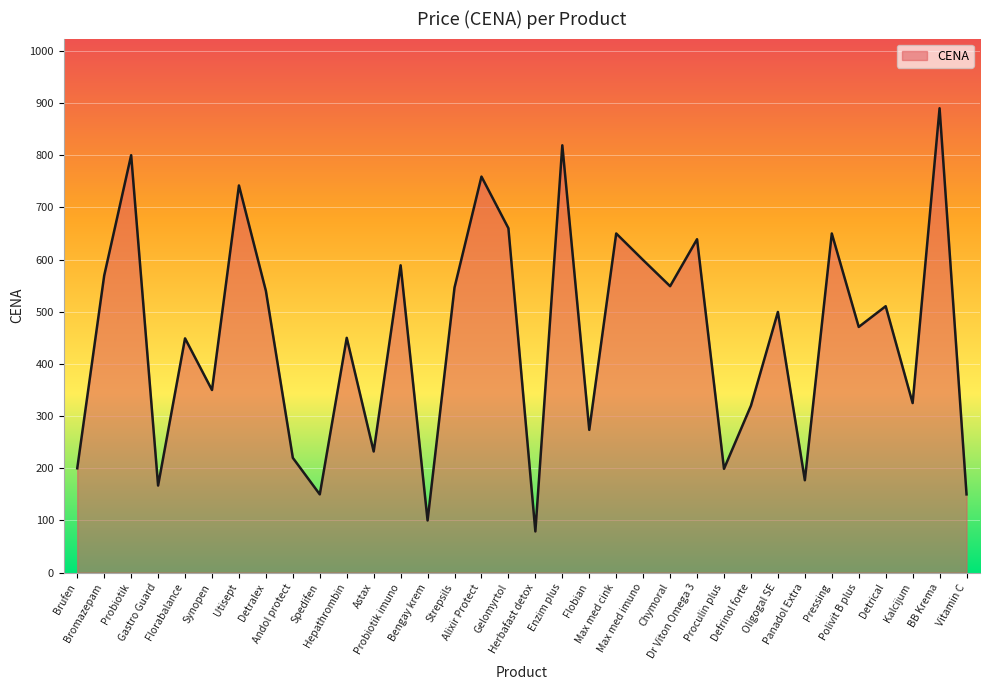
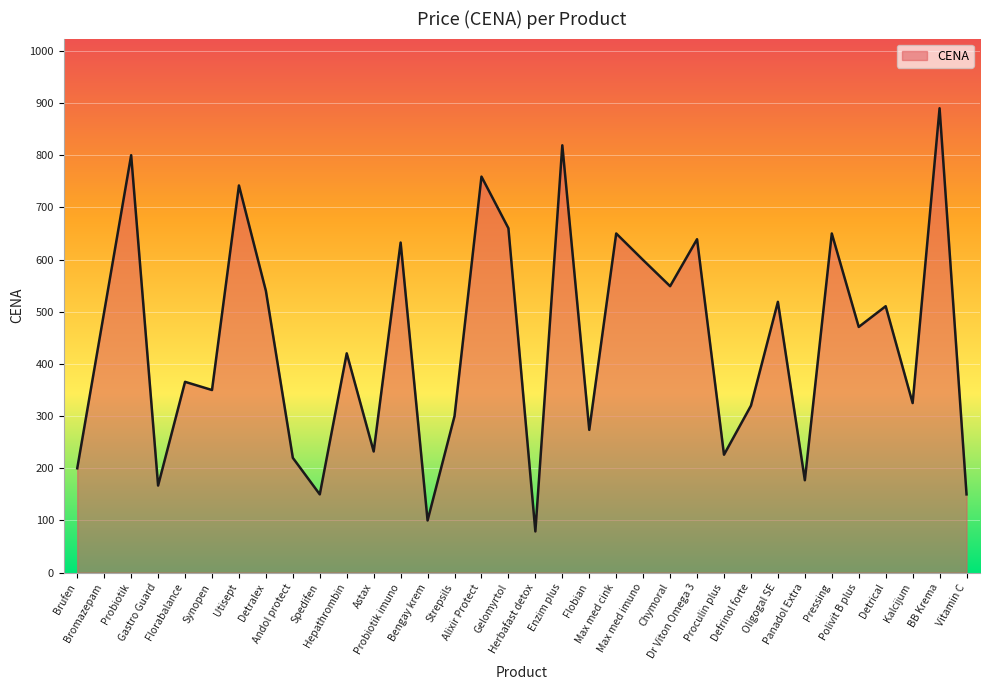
  {
    "Brufen": 200,
-   "Bromazepam": 570,
+   "Bromazepam": 500,
    "Probiotik": 800,
    "Gastro Guard": 170,
-   "Florabalance": 450,
+   "Florabalance": 370,
    "Synopen": 350,
    "Utisept": 740,
    "Detralex": 540,
    "Andol protect": 220,
    "Spedifen": 150,
-   "Hepathrombin": 450,
+   "Hepathrombin": 420,
    "Astax": 230,
-   "Probiotik imuno": 590,
+   "Probiotik imuno": 630,
    "Bengay krem": 100,
-   "Strepsils": 550,
+   "Strepsils": 300,
    "Alixir Protect": 760,
    "Gelomyrtol": 660,
    "Herbafast detox": 80,
    "Enzim plus": 820,
    "Flobian": 270,
    "Max med cink": 650,
    "Max med imuno": 600,
    "Chymoral": 550,
    "Dr Viton Omega 3": 640,
-   "Proculin plus": 200,
+   "Proculin plus": 230,
    "Defrinol forte": 320,
-   "Oligogal SE": 500,
+   "Oligogal SE": 520,
    "Panadol Extra": 180,
    "Pressing": 650,
    "Polivit B plus": 470,
    "Detrical": 510,
    "Kalcijum": 330,
    "BB Krema": 890,
    "Vitamin C": 150
  }
